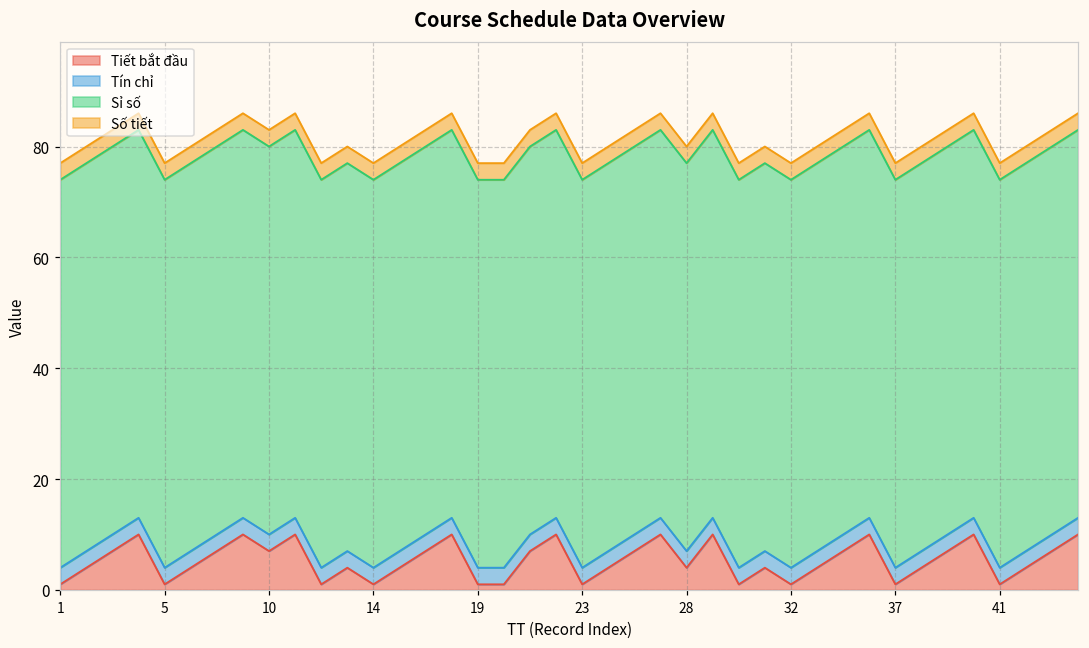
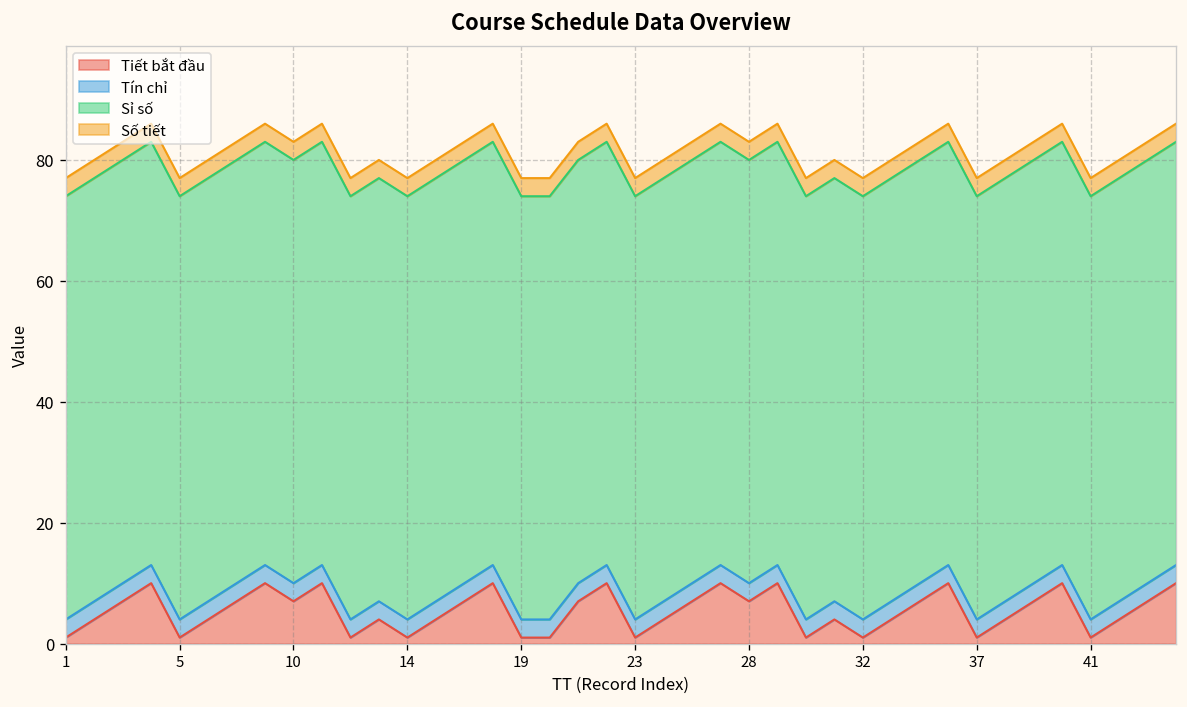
  {
    "Tiết bắt đầu": {
-     "28": 4,
+     "28": 7,
      "32": 1,
      "41": 1
    },
    "Tín chỉ": {
      "32": 4,
      "41": 4
    },
    "Sỉ số": {
      "28": 70,
      "32": 70,
      "41": 70
    },
    "Số tiết": {
      "28": 3,
      "32": 3,
      "41": 3
    }
  }
